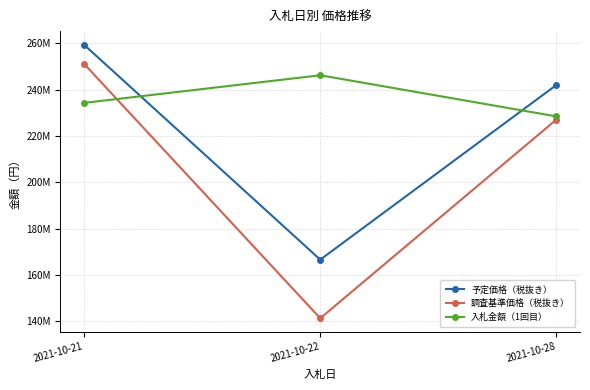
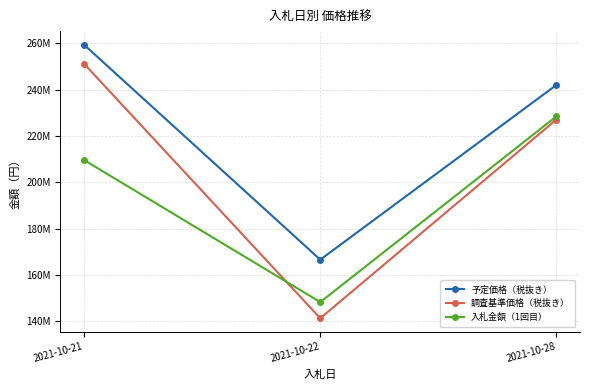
  {
    "予定価格（税抜き）": {
      "2021-10-21": 259000000,
      "2021-10-22": 167000000,
      "2021-10-28": 242000000
    },
    "調査基準価格（税抜き）": {
      "2021-10-21": 251000000,
      "2021-10-22": 141000000,
      "2021-10-28": 227000000
    },
    "入札金額（1回目）": {
-     "2021-10-21": 234000000,
-     "2021-10-22": 246000000,
+     "2021-10-21": 210000000,
+     "2021-10-22": 148000000,
      "2021-10-28": 229000000
    }
  }
